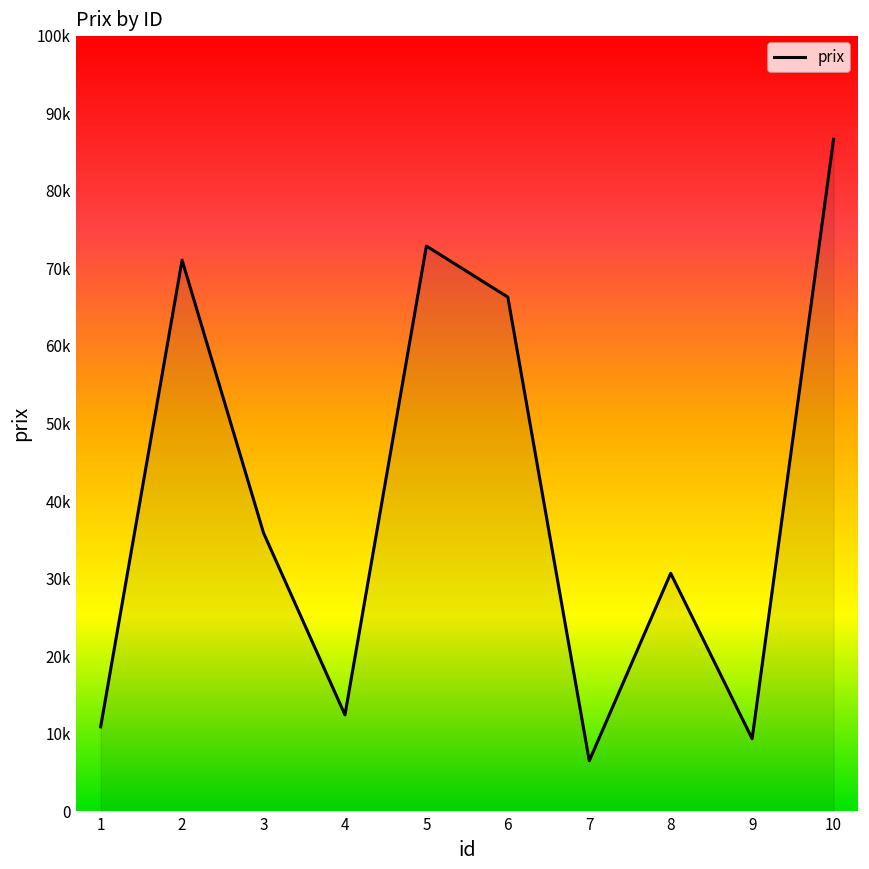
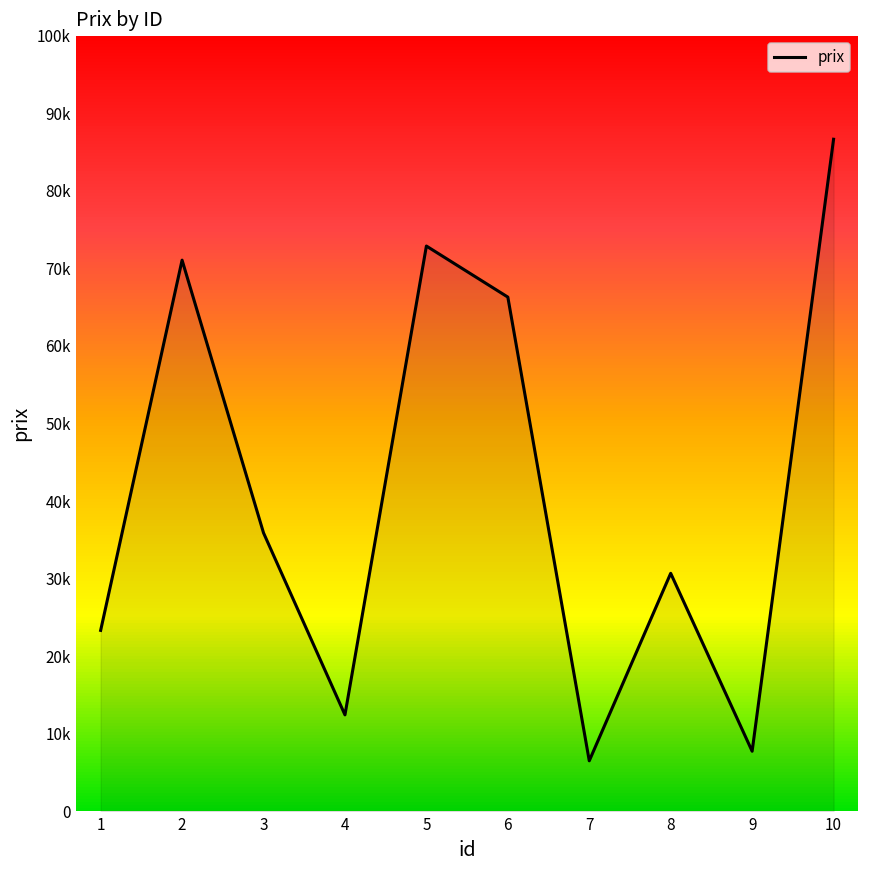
  {
-   "1": 11000,
+   "1": 23000,
    "2": 71000,
    "3": 36000,
    "4": 12000,
    "5": 73000,
    "6": 66000,
    "7": 7000,
    "8": 31000,
-   "9": 9000,
+   "9": 8000,
    "10": 87000
  }
